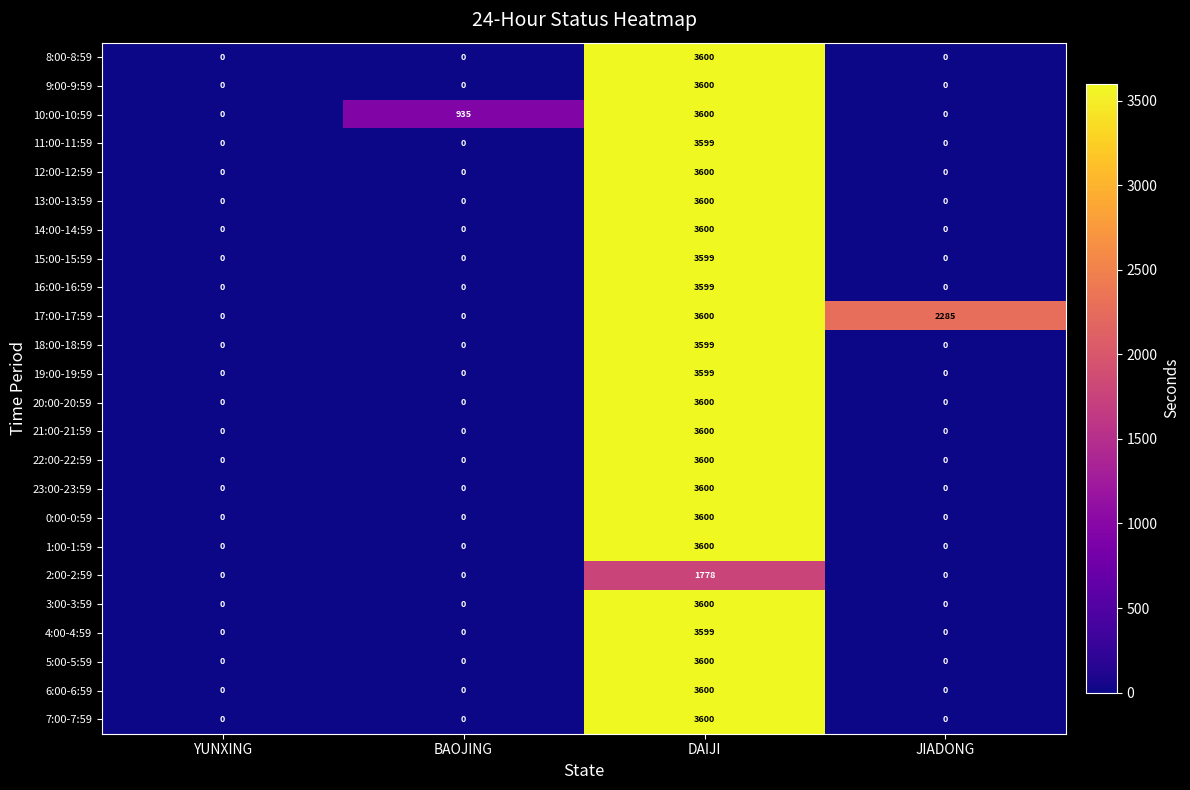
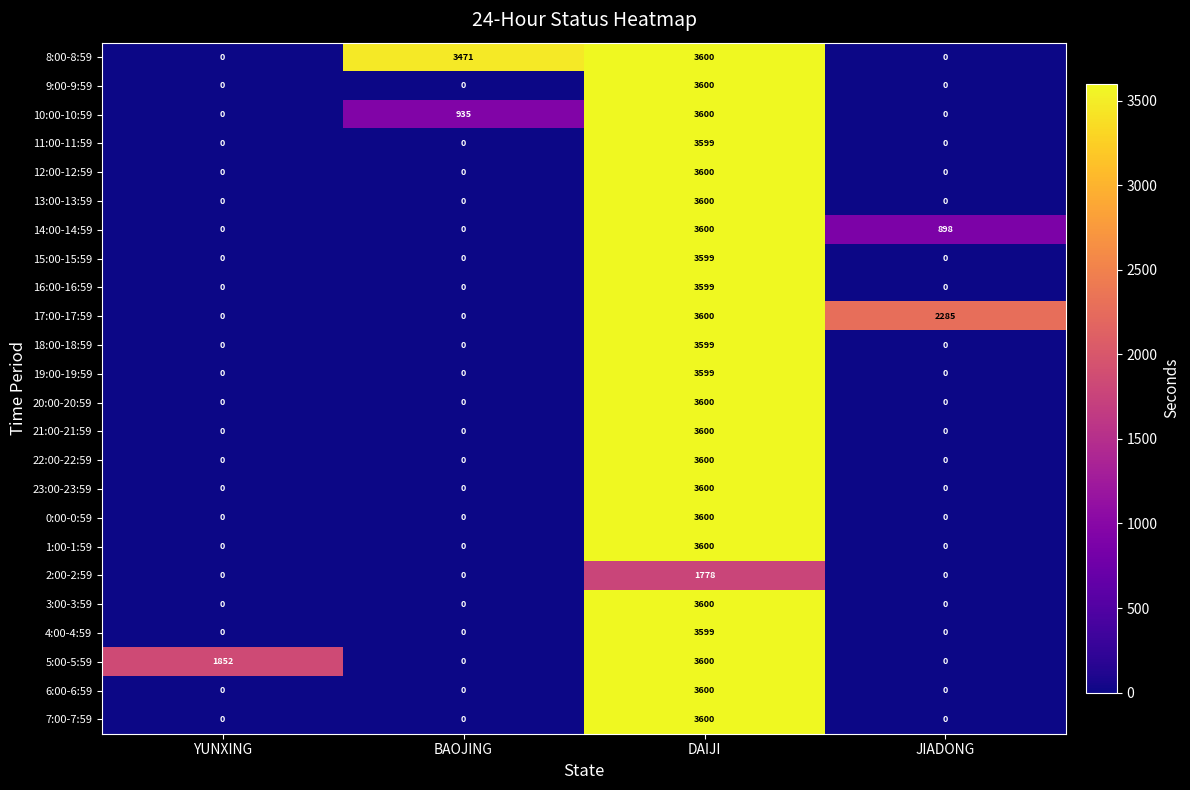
  {
    "8:00-8:59": {
      "YUNXING": 0,
-     "BAOJING": 0,
+     "BAOJING": 3471,
      "DAIJI": 3600,
      "JIADONG": 0
    },
    "9:00-9:59": {
      "YUNXING": 0,
      "BAOJING": 0,
      "DAIJI": 3600,
      "JIADONG": 0
    },
    "10:00-10:59": {
      "YUNXING": 0,
      "BAOJING": 935,
      "DAIJI": 3600,
      "JIADONG": 0
    },
    "11:00-11:59": {
      "YUNXING": 0,
      "BAOJING": 0,
      "DAIJI": 3599,
      "JIADONG": 0
    },
    "12:00-12:59": {
      "YUNXING": 0,
      "BAOJING": 0,
      "DAIJI": 3600,
      "JIADONG": 0
    },
    "13:00-13:59": {
      "YUNXING": 0,
      "BAOJING": 0,
      "DAIJI": 3600,
      "JIADONG": 0
    },
    "14:00-14:59": {
      "YUNXING": 0,
      "BAOJING": 0,
      "DAIJI": 3600,
-     "JIADONG": 0
+     "JIADONG": 898
    },
    "15:00-15:59": {
      "YUNXING": 0,
      "BAOJING": 0,
      "DAIJI": 3599,
      "JIADONG": 0
    },
    "16:00-16:59": {
      "YUNXING": 0,
      "BAOJING": 0,
      "DAIJI": 3599,
      "JIADONG": 0
    },
    "17:00-17:59": {
      "YUNXING": 0,
      "BAOJING": 0,
      "DAIJI": 3600,
      "JIADONG": 2285
    },
    "18:00-18:59": {
      "YUNXING": 0,
      "BAOJING": 0,
      "DAIJI": 3599,
      "JIADONG": 0
    },
    "19:00-19:59": {
      "YUNXING": 0,
      "BAOJING": 0,
      "DAIJI": 3599,
      "JIADONG": 0
    },
    "20:00-20:59": {
      "YUNXING": 0,
      "BAOJING": 0,
      "DAIJI": 3600,
      "JIADONG": 0
    },
    "21:00-21:59": {
      "YUNXING": 0,
      "BAOJING": 0,
      "DAIJI": 3600,
      "JIADONG": 0
    },
    "22:00-22:59": {
      "YUNXING": 0,
      "BAOJING": 0,
      "DAIJI": 3600,
      "JIADONG": 0
    },
    "23:00-23:59": {
      "YUNXING": 0,
      "BAOJING": 0,
      "DAIJI": 3600,
      "JIADONG": 0
    },
    "0:00-0:59": {
      "YUNXING": 0,
      "BAOJING": 0,
      "DAIJI": 3600,
      "JIADONG": 0
    },
    "1:00-1:59": {
      "YUNXING": 0,
      "BAOJING": 0,
      "DAIJI": 3600,
      "JIADONG": 0
    },
    "2:00-2:59": {
      "YUNXING": 0,
      "BAOJING": 0,
      "DAIJI": 1778,
      "JIADONG": 0
    },
    "3:00-3:59": {
      "YUNXING": 0,
      "BAOJING": 0,
      "DAIJI": 3600,
      "JIADONG": 0
    },
    "4:00-4:59": {
      "YUNXING": 0,
      "BAOJING": 0,
      "DAIJI": 3599,
      "JIADONG": 0
    },
    "5:00-5:59": {
-     "YUNXING": 0,
+     "YUNXING": 1852,
      "BAOJING": 0,
      "DAIJI": 3600,
      "JIADONG": 0
    },
    "6:00-6:59": {
      "YUNXING": 0,
      "BAOJING": 0,
      "DAIJI": 3600,
      "JIADONG": 0
    },
    "7:00-7:59": {
      "YUNXING": 0,
      "BAOJING": 0,
      "DAIJI": 3600,
      "JIADONG": 0
    }
  }
